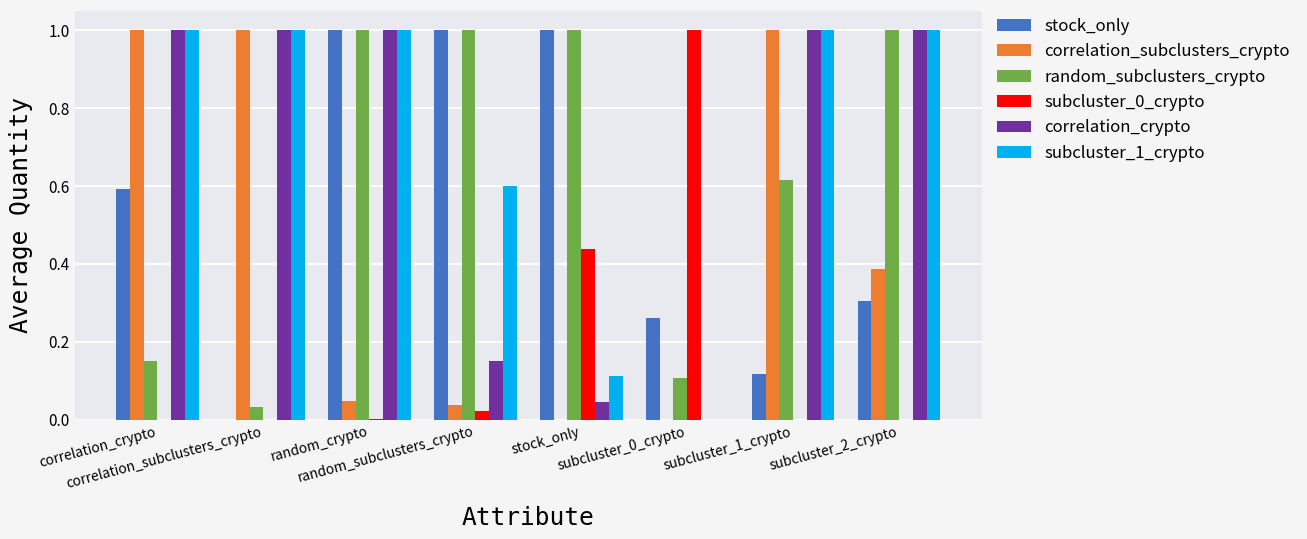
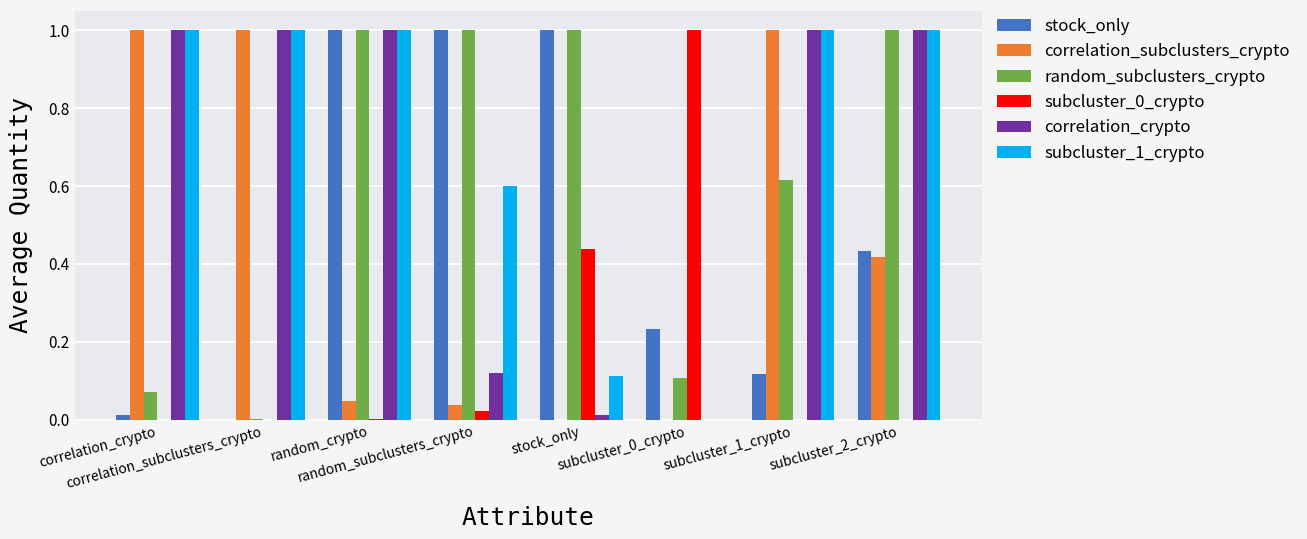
  {
    "stock_only": {
-     "correlation_crypto": 0.59,
+     "correlation_crypto": 0.01,
      "correlation_subclusters_crypto": 0.00,
      "random_crypto": 1.00,
      "random_subclusters_crypto": 1.00,
      "stock_only": 1.00,
-     "subcluster_0_crypto": 0.26,
+     "subcluster_0_crypto": 0.23,
      "subcluster_1_crypto": 0.12,
-     "subcluster_2_crypto": 0.31
+     "subcluster_2_crypto": 0.43
    },
    "correlation_subclusters_crypto": {
      "correlation_crypto": 1.00,
      "correlation_subclusters_crypto": 1.00,
      "random_crypto": 0.05,
      "random_subclusters_crypto": 0.04,
      "stock_only": 0.00,
      "subcluster_0_crypto": 0.00,
      "subcluster_1_crypto": 1.00,
-     "subcluster_2_crypto": 0.39
+     "subcluster_2_crypto": 0.42
    },
    "random_subclusters_crypto": {
-     "correlation_crypto": 0.15,
-     "correlation_subclusters_crypto": 0.03,
+     "correlation_crypto": 0.07,
+     "correlation_subclusters_crypto": 0.00,
      "random_crypto": 1.00,
      "random_subclusters_crypto": 1.00,
      "stock_only": 1.00,
      "subcluster_0_crypto": 0.11,
      "subcluster_1_crypto": 0.61,
      "subcluster_2_crypto": 1.00
    },
    "subcluster_0_crypto": {
      "correlation_crypto": 0.00,
      "correlation_subclusters_crypto": 0.00,
      "random_subclusters_crypto": 0.02,
      "stock_only": 0.44,
      "subcluster_0_crypto": 1.00,
      "subcluster_1_crypto": 0.00,
      "subcluster_2_crypto": 0.00
    },
    "correlation_crypto": {
      "correlation_crypto": 1.00,
      "correlation_subclusters_crypto": 1.00,
      "random_crypto": 1.00,
-     "random_subclusters_crypto": 0.15,
-     "stock_only": 0.05,
+     "random_subclusters_crypto": 0.12,
+     "stock_only": 0.01,
      "subcluster_0_crypto": 0.00,
      "subcluster_1_crypto": 1.00,
      "subcluster_2_crypto": 1.00
    },
    "subcluster_1_crypto": {
      "correlation_crypto": 1.00,
      "correlation_subclusters_crypto": 1.00,
      "random_crypto": 1.00,
      "random_subclusters_crypto": 0.60,
      "stock_only": 0.11,
      "subcluster_0_crypto": 0.00,
      "subcluster_1_crypto": 1.00,
      "subcluster_2_crypto": 1.00
    }
  }
